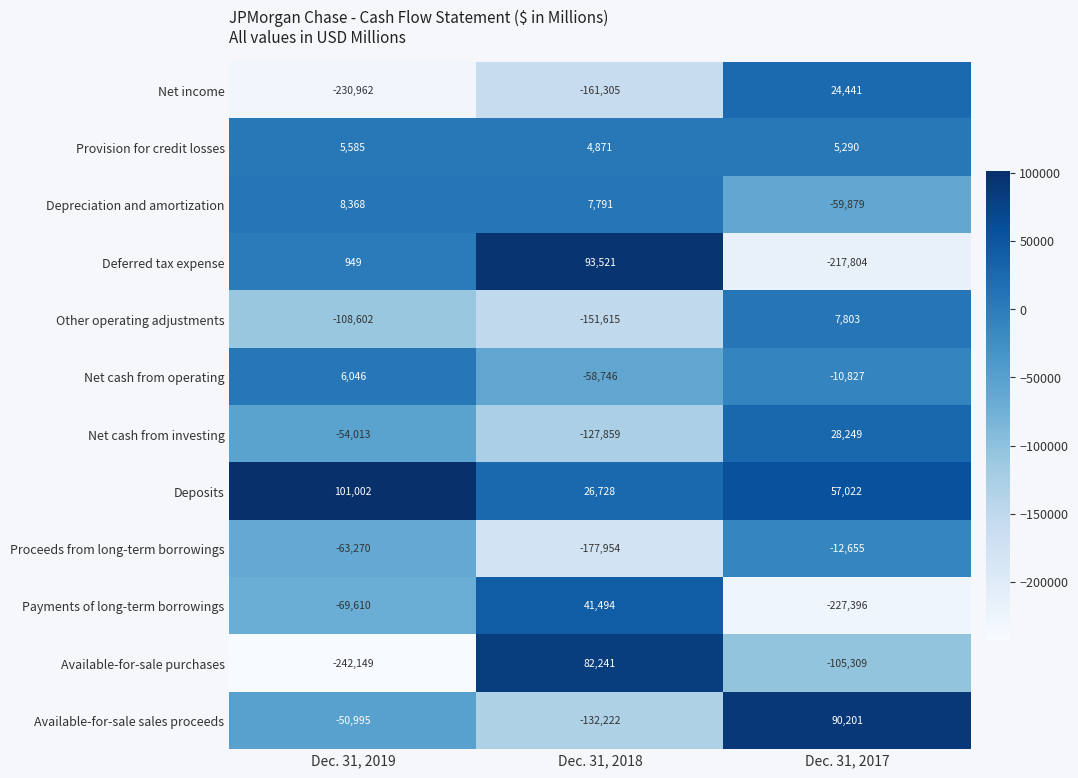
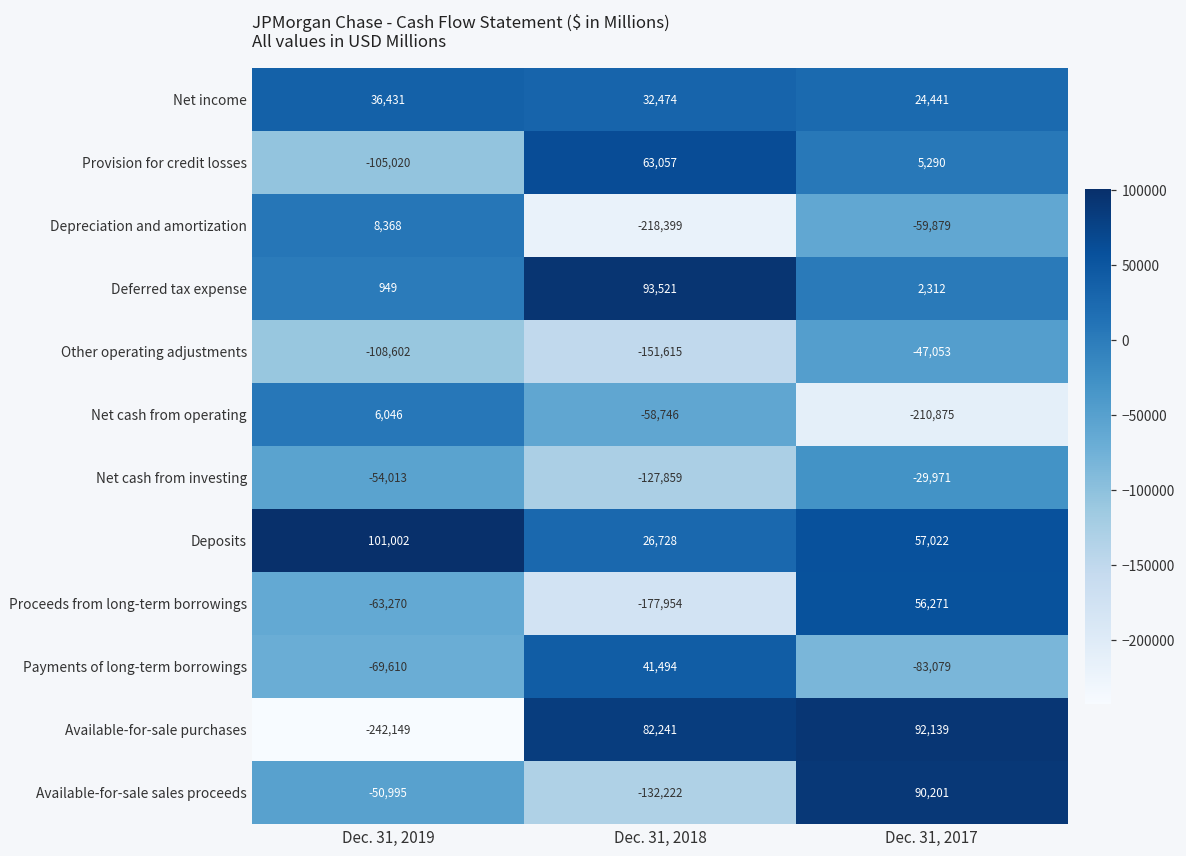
  {
    "Net income": {
-     "Dec. 31, 2019": "-230,962",
-     "Dec. 31, 2018": "-161,305",
+     "Dec. 31, 2019": "36,431",
+     "Dec. 31, 2018": "32,474",
      "Dec. 31, 2017": "24,441"
    },
    "Provision for credit losses": {
-     "Dec. 31, 2019": "5,585",
-     "Dec. 31, 2018": "4,871",
+     "Dec. 31, 2019": "-105,020",
+     "Dec. 31, 2018": "63,057",
      "Dec. 31, 2017": "5,290"
    },
    "Depreciation and amortization": {
      "Dec. 31, 2019": "8,368",
-     "Dec. 31, 2018": "7,791",
+     "Dec. 31, 2018": "-218,399",
      "Dec. 31, 2017": "-59,879"
    },
    "Deferred tax expense": {
      "Dec. 31, 2019": "949",
      "Dec. 31, 2018": "93,521",
-     "Dec. 31, 2017": "-217,804"
+     "Dec. 31, 2017": "2,312"
    },
    "Other operating adjustments": {
      "Dec. 31, 2019": "-108,602",
      "Dec. 31, 2018": "-151,615",
-     "Dec. 31, 2017": "7,803"
+     "Dec. 31, 2017": "-47,053"
    },
    "Net cash from operating": {
      "Dec. 31, 2019": "6,046",
      "Dec. 31, 2018": "-58,746",
-     "Dec. 31, 2017": "-10,827"
+     "Dec. 31, 2017": "-210,875"
    },
    "Net cash from investing": {
      "Dec. 31, 2019": "-54,013",
      "Dec. 31, 2018": "-127,859",
-     "Dec. 31, 2017": "28,249"
+     "Dec. 31, 2017": "-29,971"
    },
    "Deposits": {
      "Dec. 31, 2019": "101,002",
      "Dec. 31, 2018": "26,728",
      "Dec. 31, 2017": "57,022"
    },
    "Proceeds from long-term borrowings": {
      "Dec. 31, 2019": "-63,270",
      "Dec. 31, 2018": "-177,954",
-     "Dec. 31, 2017": "-12,655"
+     "Dec. 31, 2017": "56,271"
    },
    "Payments of long-term borrowings": {
      "Dec. 31, 2019": "-69,610",
      "Dec. 31, 2018": "41,494",
-     "Dec. 31, 2017": "-227,396"
+     "Dec. 31, 2017": "-83,079"
    },
    "Available-for-sale purchases": {
      "Dec. 31, 2019": "-242,149",
      "Dec. 31, 2018": "82,241",
-     "Dec. 31, 2017": "-105,309"
+     "Dec. 31, 2017": "92,139"
    },
    "Available-for-sale sales proceeds": {
      "Dec. 31, 2019": "-50,995",
      "Dec. 31, 2018": "-132,222",
      "Dec. 31, 2017": "90,201"
    }
  }
